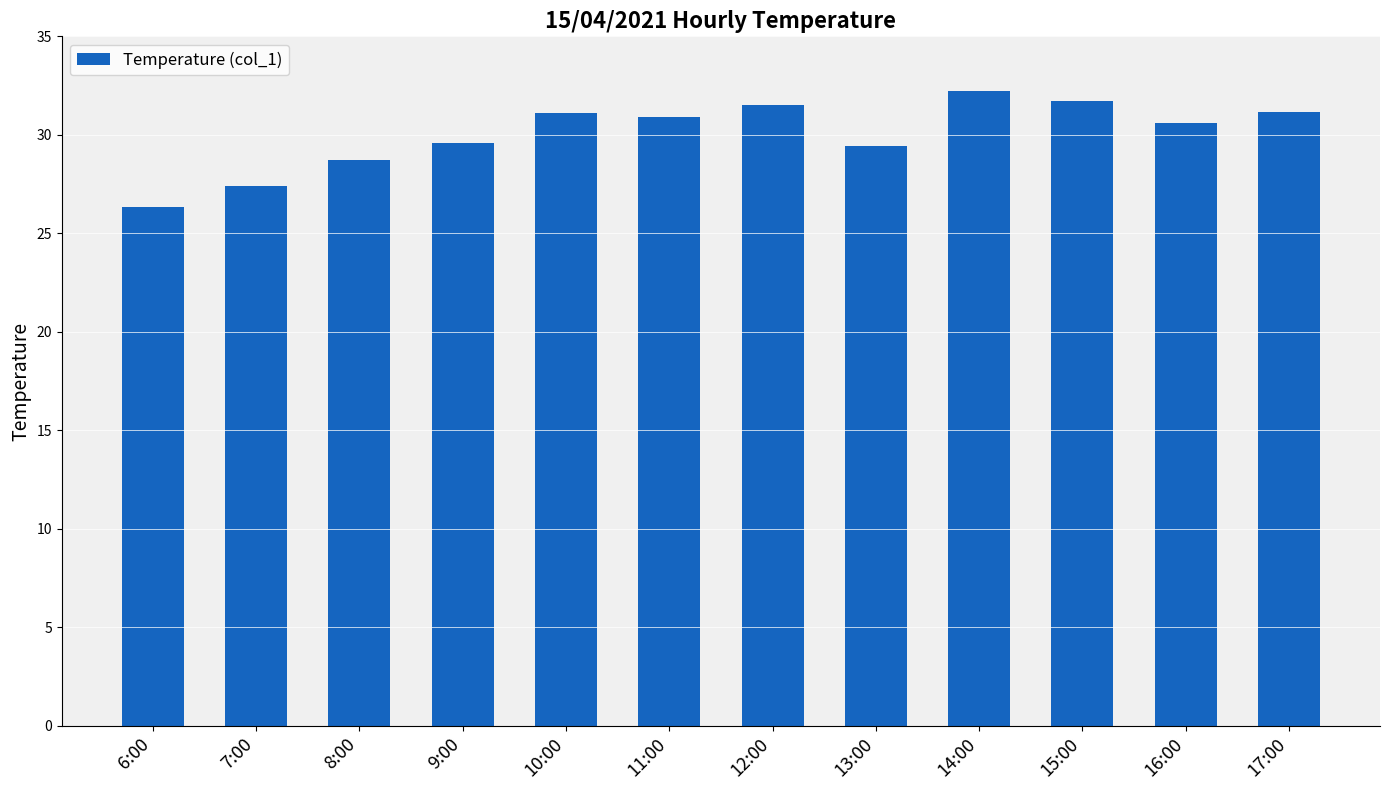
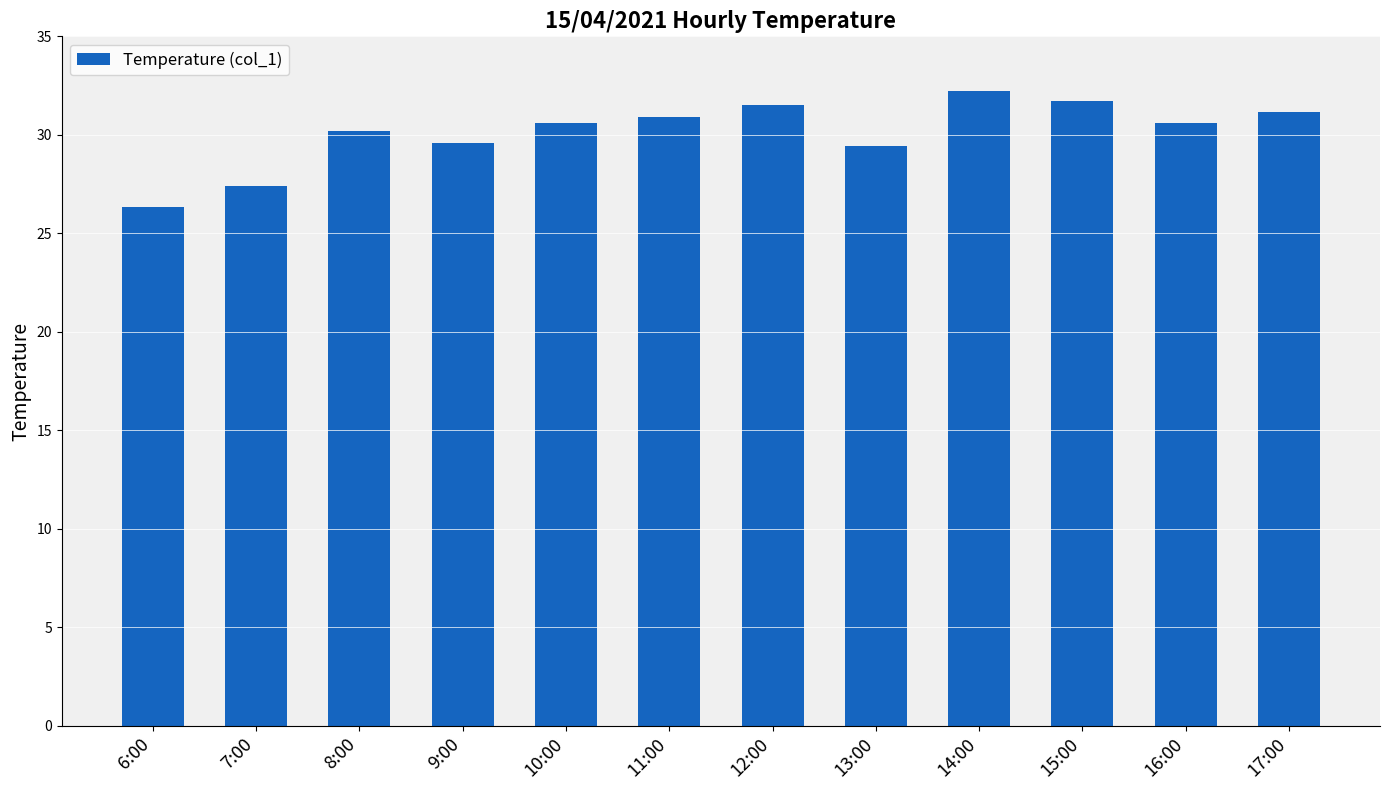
  {
    "6:00": 26.3,
    "7:00": 27.4,
-   "8:00": 28.7,
+   "8:00": 30.2,
    "9:00": 29.6,
-   "10:00": 31.1,
+   "10:00": 30.6,
    "11:00": 30.9,
    "12:00": 31.5,
    "13:00": 29.5,
    "14:00": 32.2,
    "15:00": 31.7,
    "16:00": 30.6,
    "17:00": 31.2
  }
